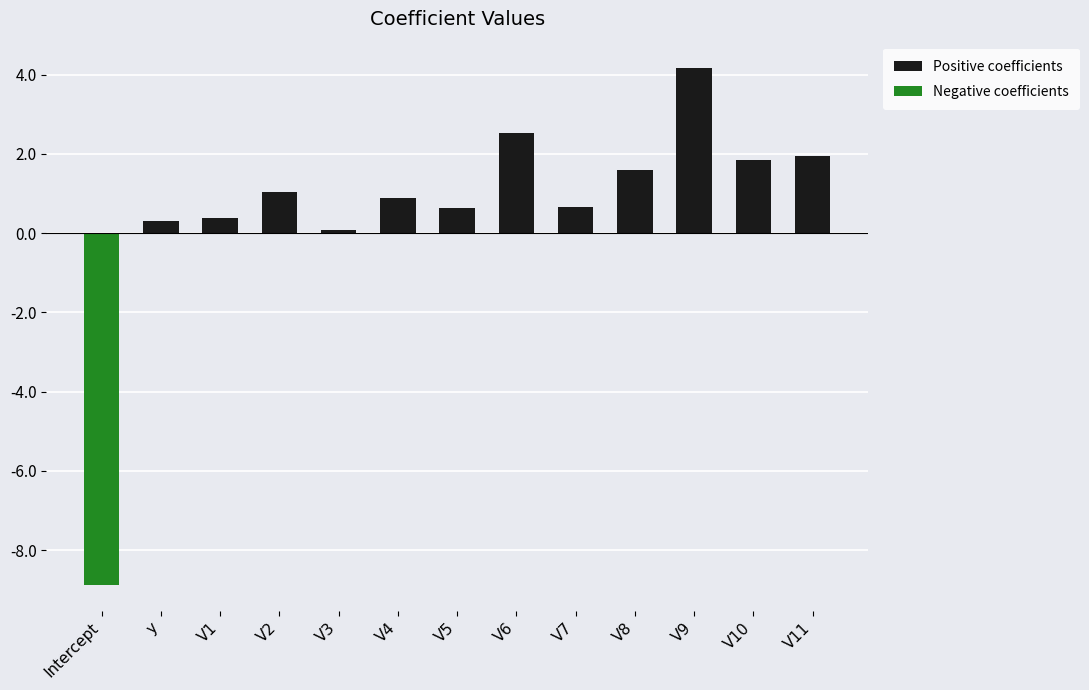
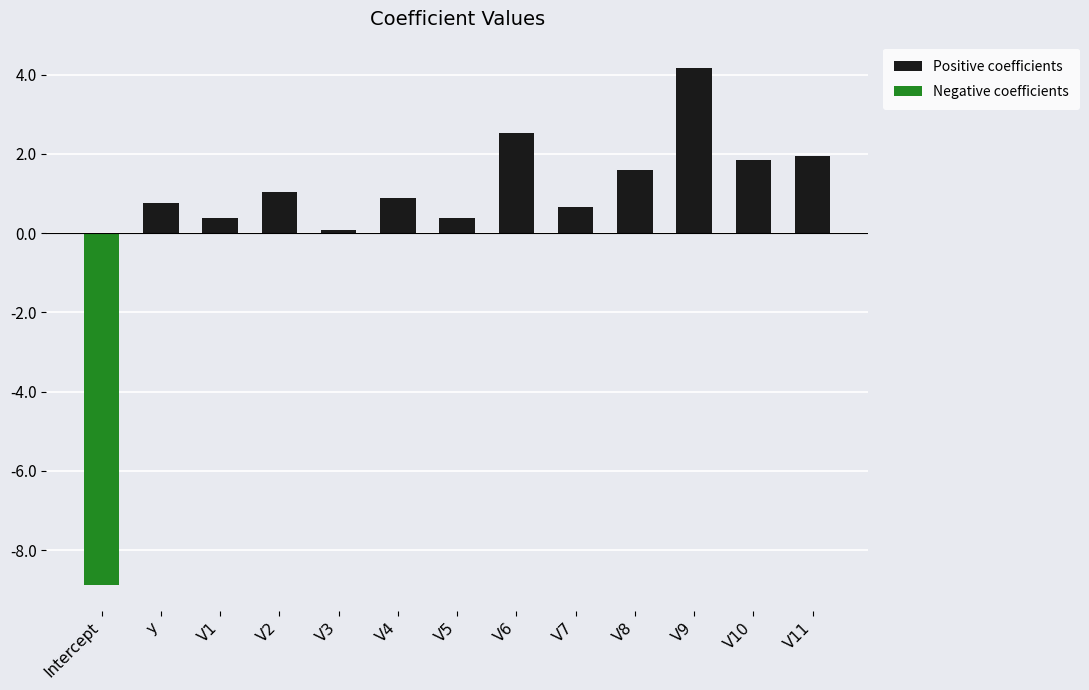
  {
    "Positive coefficients": {
      "Intercept": 0.0,
-     "y": 0.3,
+     "y": 0.8,
      "V1": 0.4,
      "V2": 1.0,
      "V3": 0.1,
      "V4": 0.9,
-     "V5": 0.6,
+     "V5": 0.4,
      "V6": 2.5,
      "V7": 0.7,
      "V8": 1.6,
      "V9": 4.2,
      "V10": 1.8,
      "V11": 2.0
    },
    "Negative coefficients": {
      "Intercept": -8.9,
      "y": 0.0,
      "V1": 0.0,
      "V2": 0.0,
      "V3": 0.0,
      "V4": 0.0,
      "V5": 0.0,
      "V6": 0.0,
      "V7": 0.0,
      "V8": 0.0,
      "V9": 0.0,
      "V10": 0.0,
      "V11": 0.0
    }
  }
